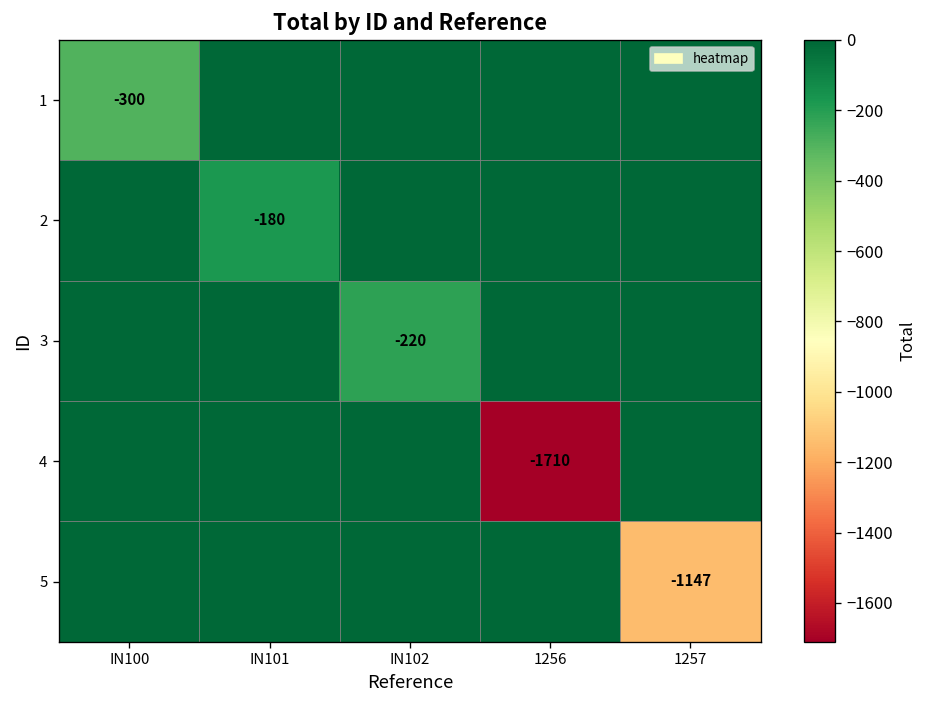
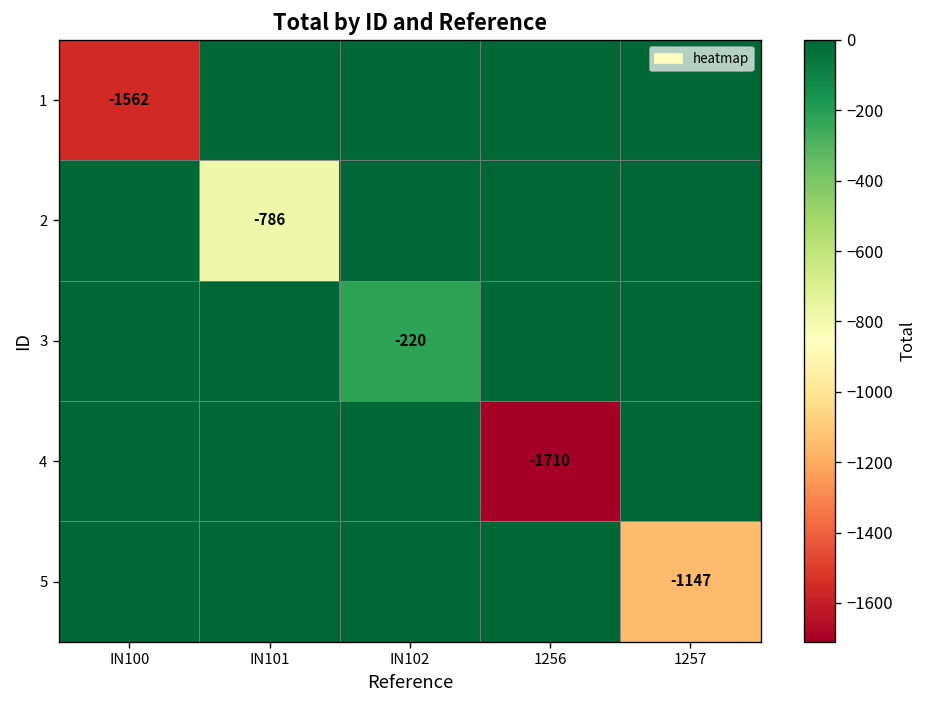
  {
    "1": {
-     "IN100": -300
+     "IN100": -1562
    },
    "2": {
-     "IN101": -180
+     "IN101": -786
    },
    "3": {
      "IN102": -220
    },
    "4": {
      "1256": -1710
    },
    "5": {
      "1257": -1147
    }
  }
